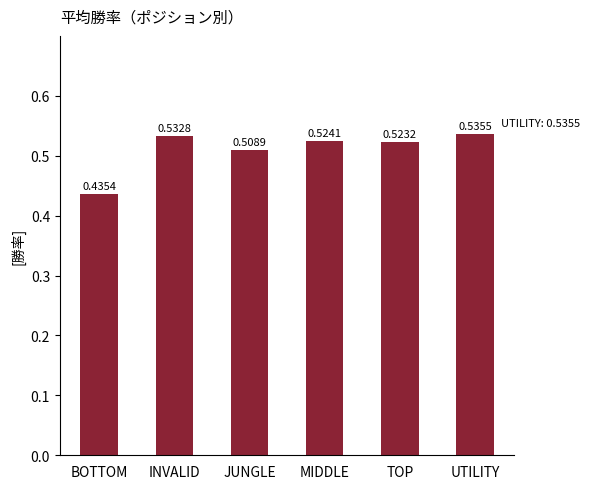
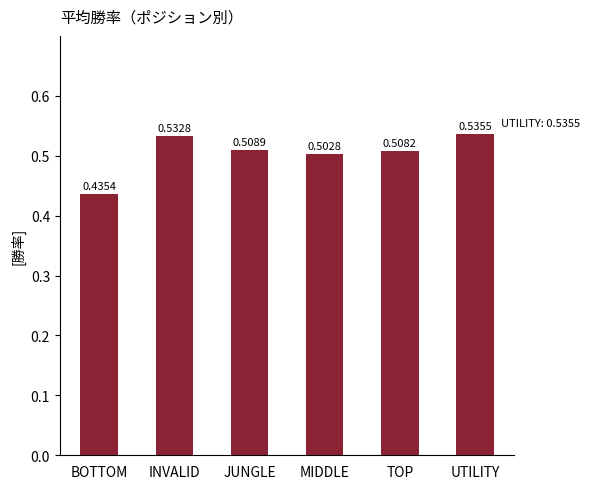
  {
    "BOTTOM": 0.4354,
    "INVALID": 0.5328,
    "JUNGLE": 0.5089,
-   "MIDDLE": 0.5241,
-   "TOP": 0.5232,
+   "MIDDLE": 0.5028,
+   "TOP": 0.5082,
    "UTILITY": 0.5355
  }
